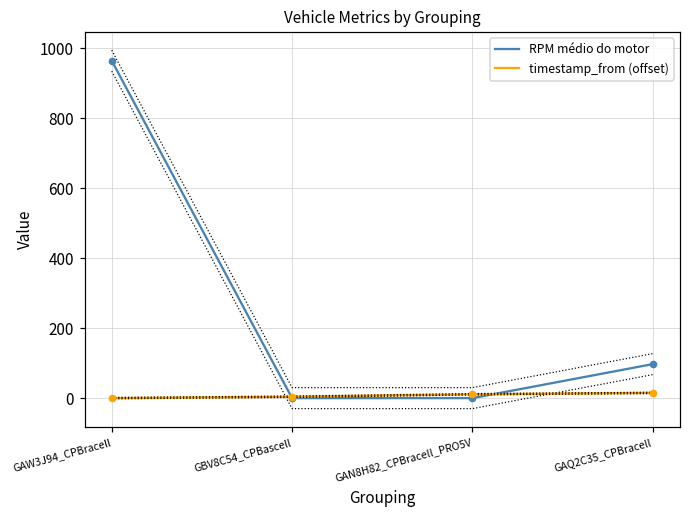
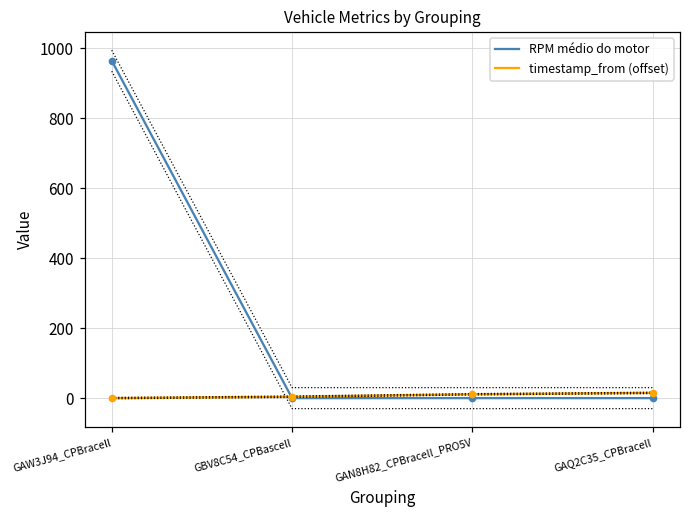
  {
    "RPM médio do motor": {
      "GAW3J94_CPBracell": 960,
      "GAN8H82_CPBracell_PRO5V": 0,
-     "GAQ2C35_CPBracell": 100
+     "GAQ2C35_CPBracell": 0
    }
  }
